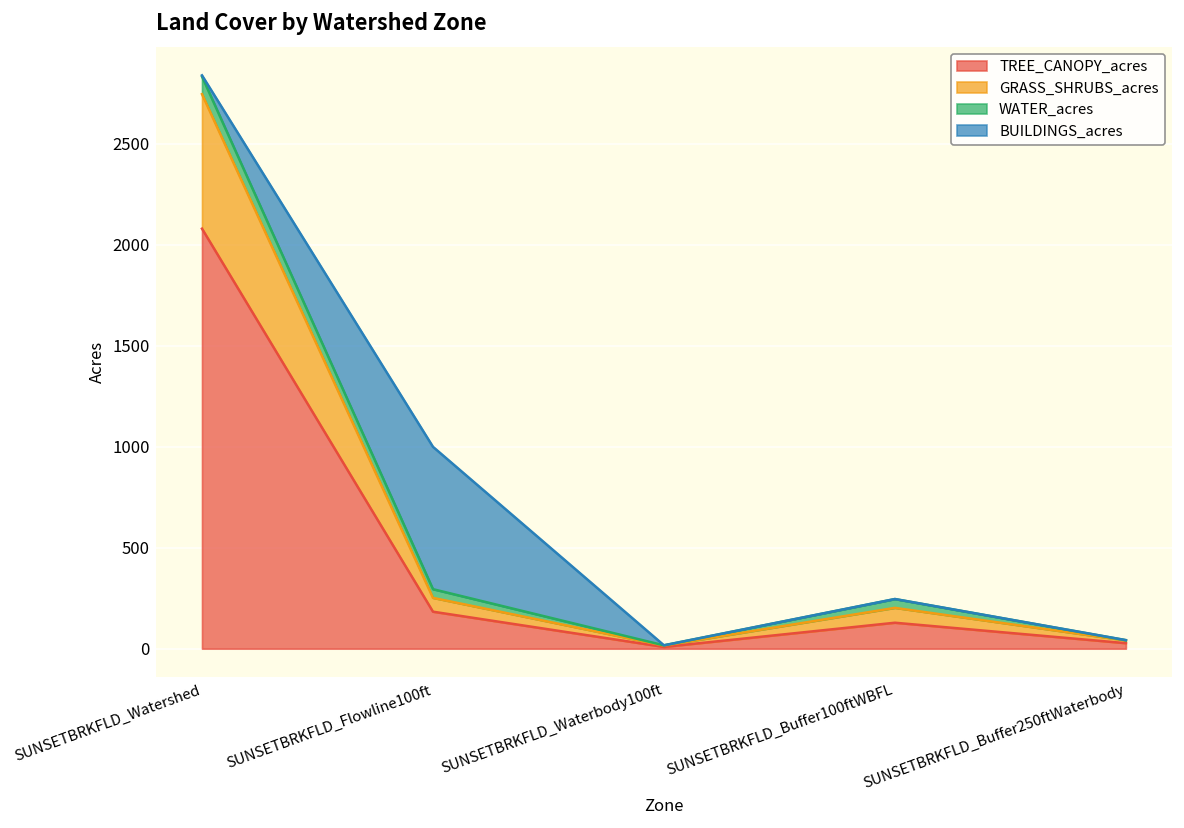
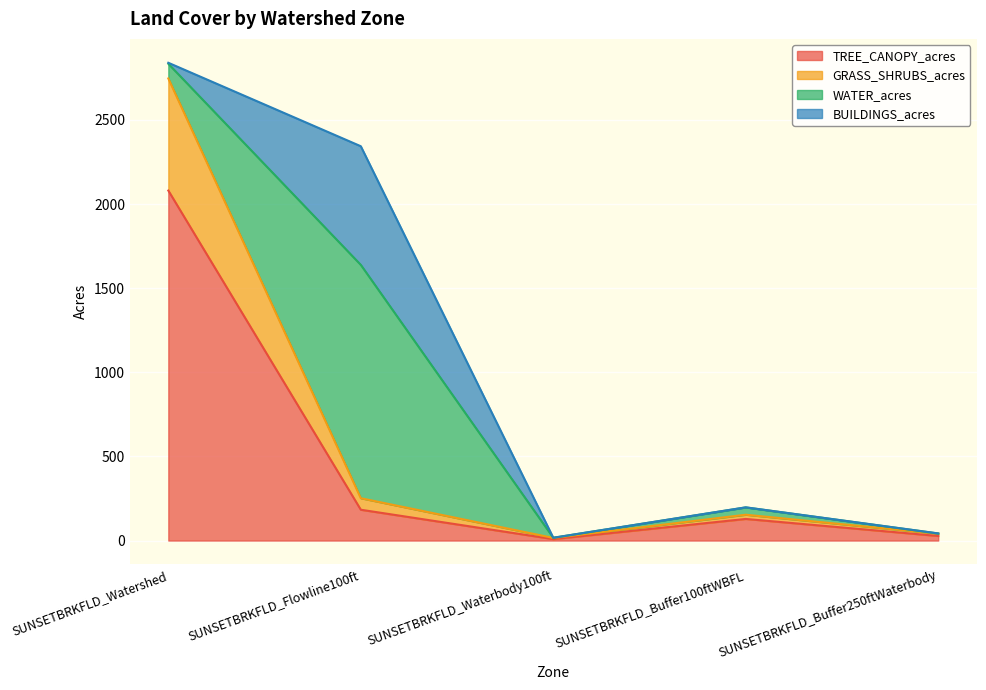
  {
    "TREE_CANOPY_acres": {
      "SUNSETBRKFLD_Watershed": 2080,
      "SUNSETBRKFLD_Flowline100ft": 180,
      "SUNSETBRKFLD_Buffer100ftWBFL": 130
    },
    "GRASS_SHRUBS_acres": {
      "SUNSETBRKFLD_Watershed": 670,
      "SUNSETBRKFLD_Flowline100ft": 70,
-     "SUNSETBRKFLD_Buffer100ftWBFL": 70
+     "SUNSETBRKFLD_Buffer100ftWBFL": 30
    },
    "WATER_acres": {
-     "SUNSETBRKFLD_Flowline100ft": 40
+     "SUNSETBRKFLD_Flowline100ft": 1390
    },
    "BUILDINGS_acres": {
      "SUNSETBRKFLD_Flowline100ft": 700
    }
  }
